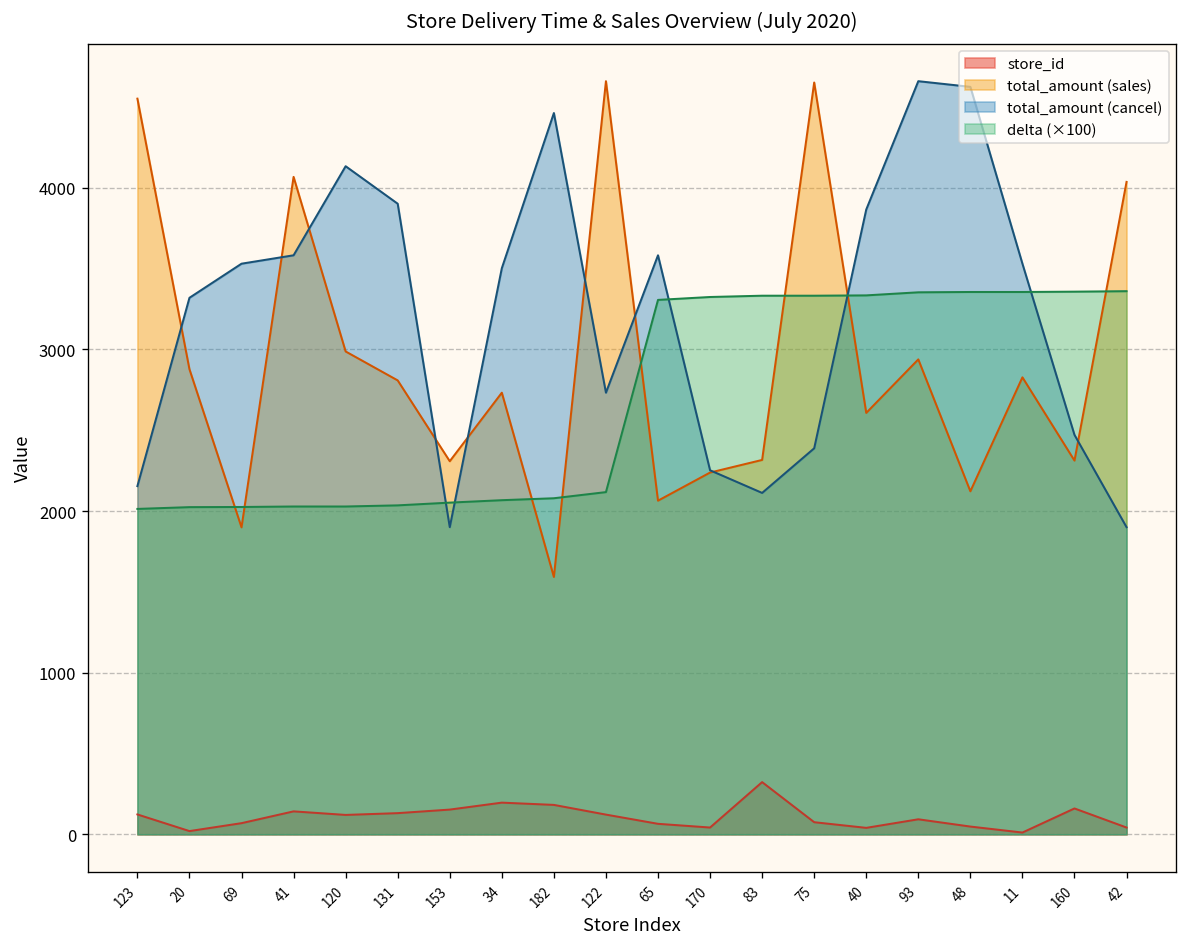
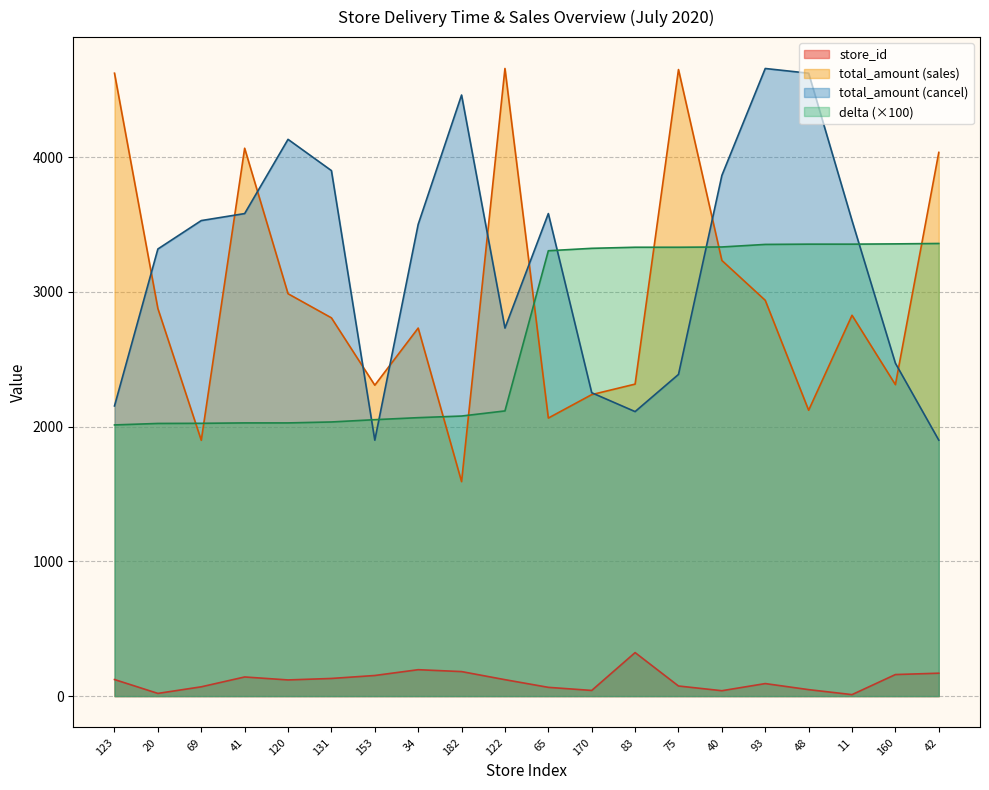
  {
    "store_id": {
      "123": 120,
      "20": 20,
      "69": 70,
      "41": 140,
      "120": 120,
      "131": 130,
      "153": 150,
      "34": 200,
      "182": 180,
      "122": 120,
      "65": 70,
      "170": 40,
      "83": 320,
      "75": 80,
      "40": 40,
      "93": 90,
      "48": 50,
      "11": 10,
      "160": 160,
-     "42": 40
+     "42": 170
    },
    "total_amount (sales)": {
-     "123": 4550,
+     "123": 4620,
      "20": 2880,
      "69": 1900,
      "41": 4070,
      "120": 2990,
      "131": 2810,
      "153": 2310,
      "34": 2730,
      "182": 1590,
      "122": 4660,
      "65": 2060,
      "83": 2320,
      "75": 4650,
-     "40": 2610,
+     "40": 3230,
      "93": 2940,
      "48": 2120,
      "11": 2830,
      "160": 2310,
      "42": 4040
    }
  }
